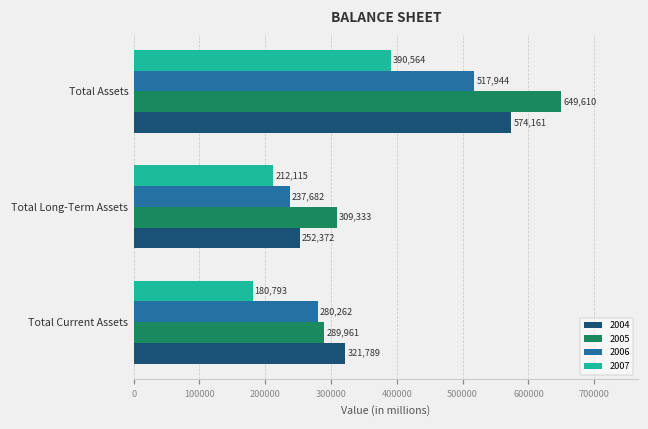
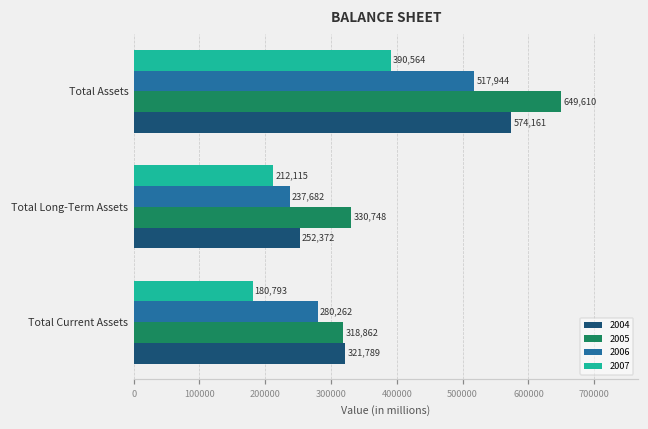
  {
    "2005": {
      "Total Assets": "649,610",
-     "Total Long-Term Assets": "309,333",
-     "Total Current Assets": "289,961"
+     "Total Long-Term Assets": "330,748",
+     "Total Current Assets": "318,862"
    },
    "2007": {
      "Total Assets": "390,564",
      "Total Long-Term Assets": "212,115",
      "Total Current Assets": "180,793"
    }
  }
